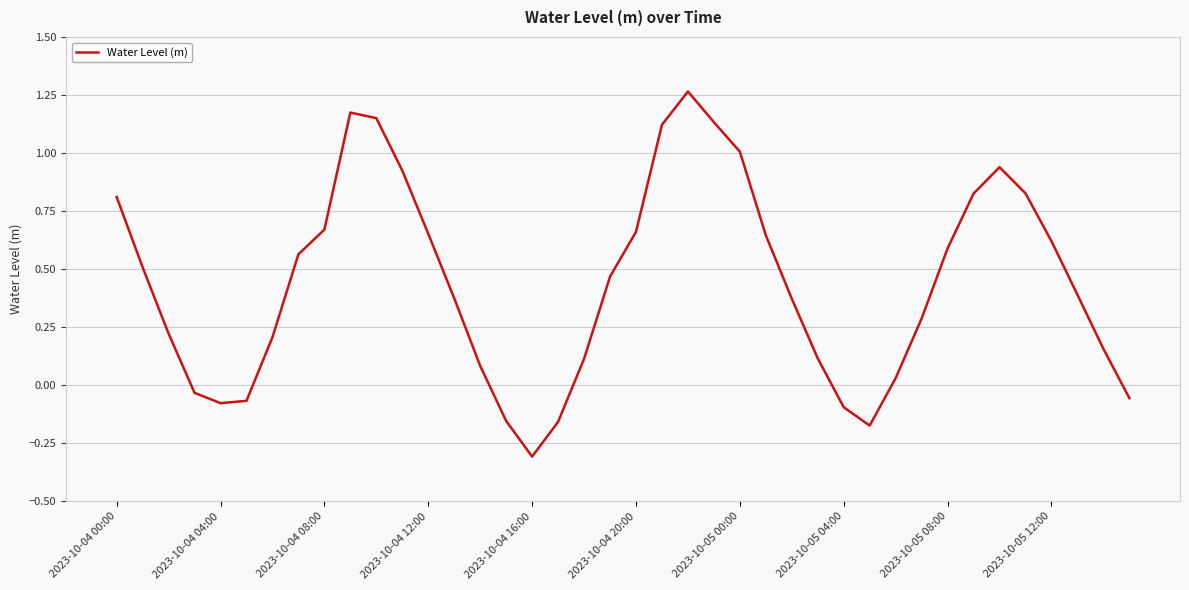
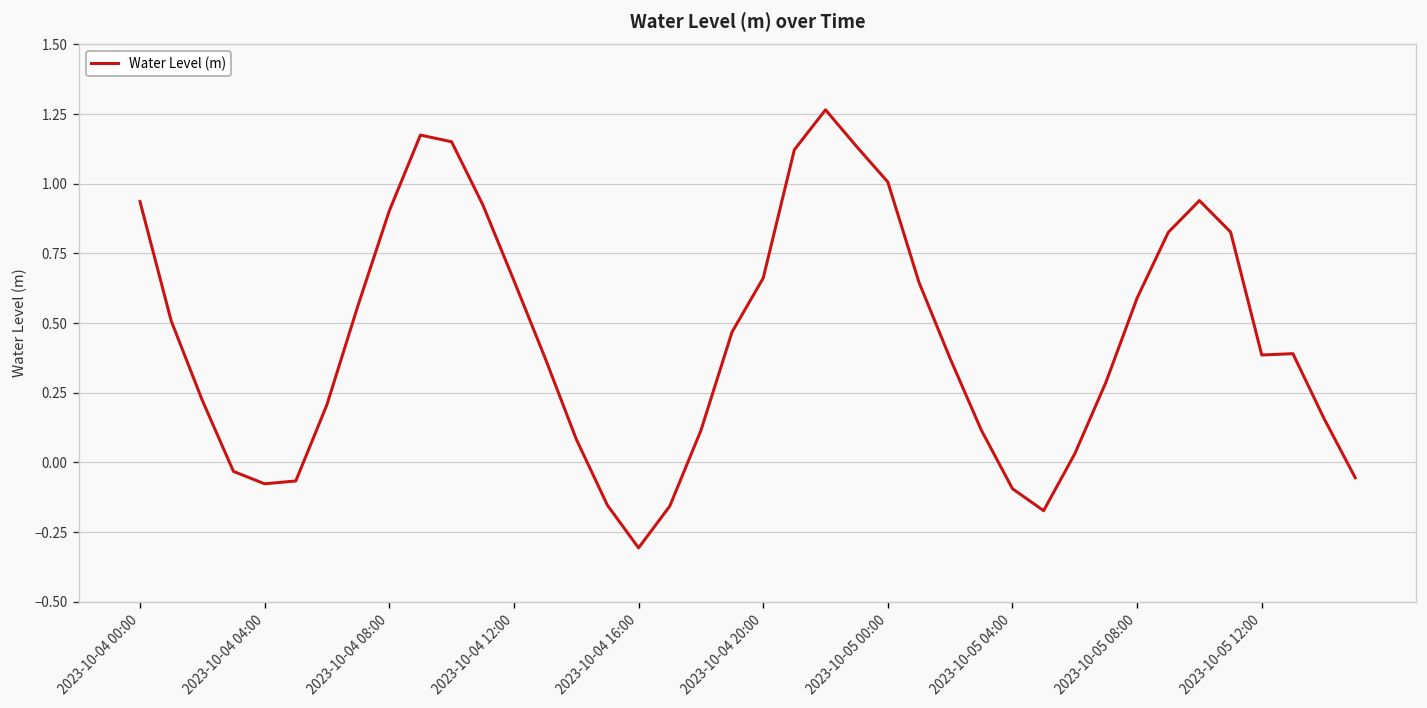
  {
-   "2023-10-04 00:00": 0.81,
+   "2023-10-04 00:00": 0.94,
    "2023-10-04 04:00": -0.08,
-   "2023-10-04 08:00": 0.67,
+   "2023-10-04 08:00": 0.90,
    "2023-10-04 12:00": 0.65,
    "2023-10-04 16:00": -0.31,
    "2023-10-04 20:00": 0.66,
    "2023-10-05 00:00": 1.01,
    "2023-10-05 04:00": -0.09,
    "2023-10-05 08:00": 0.59,
-   "2023-10-05 12:00": 0.62
+   "2023-10-05 12:00": 0.39
  }
